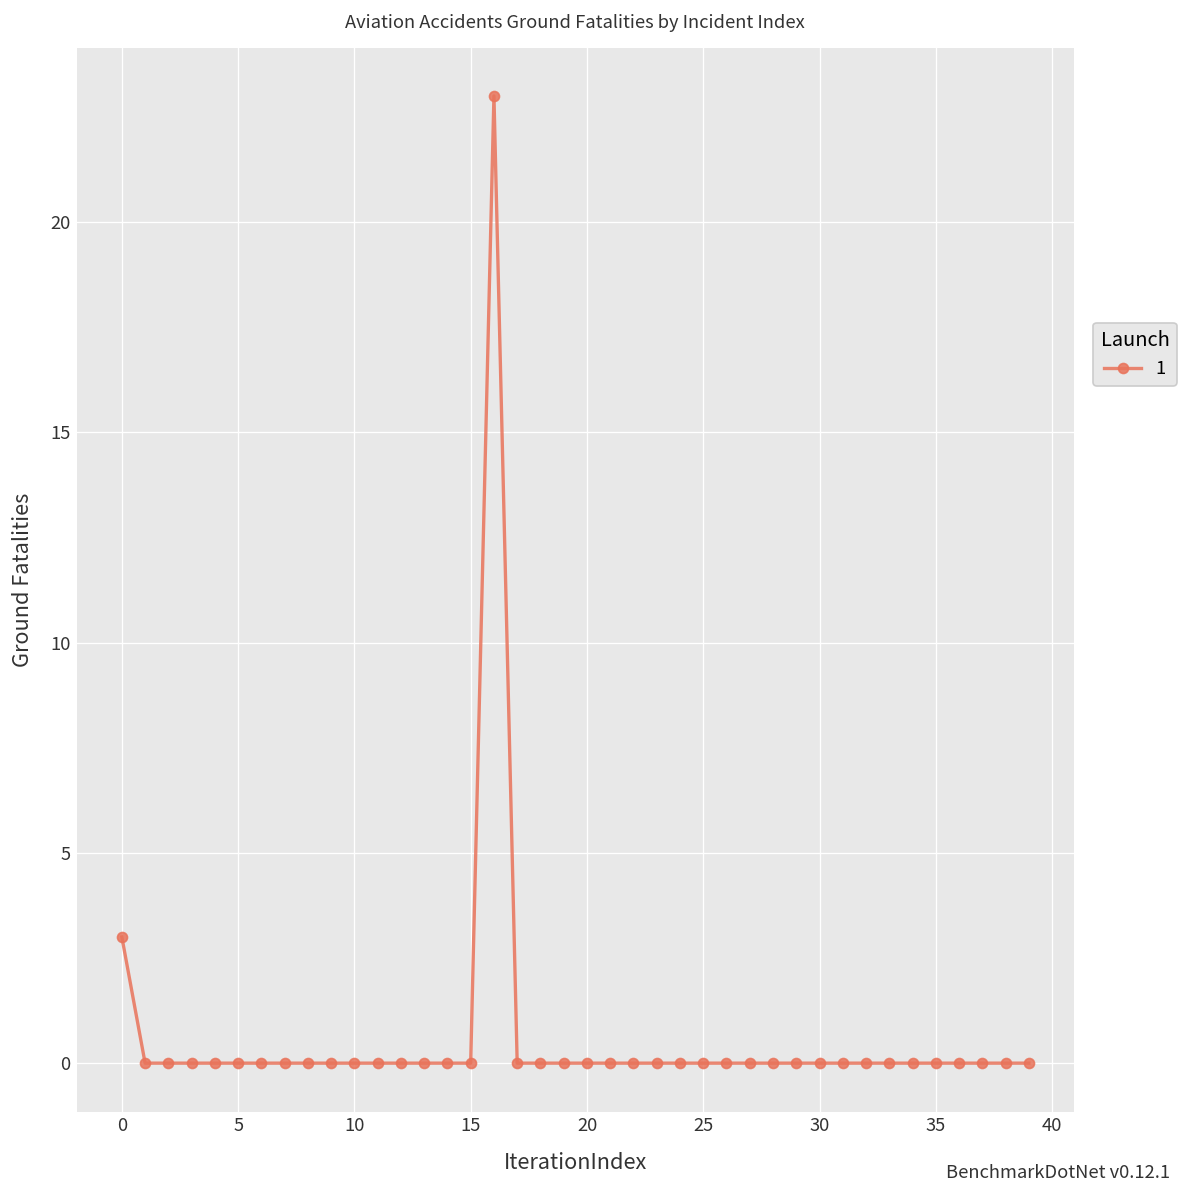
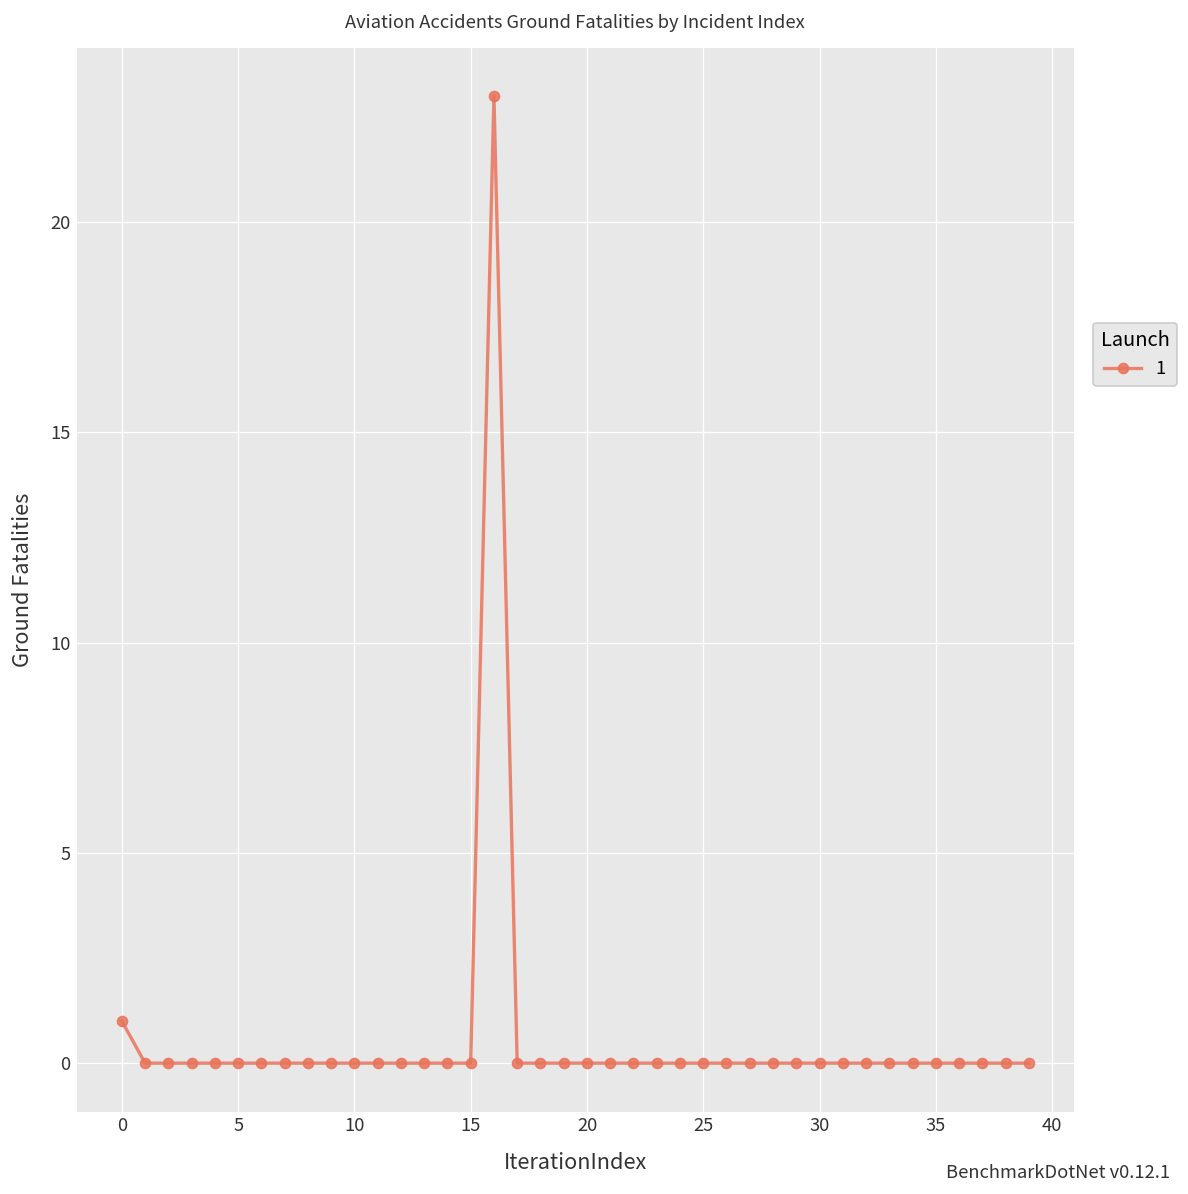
  {
-   "0": 3,
+   "0": 1,
    "5": 0,
    "10": 0,
    "15": 0,
    "20": 0,
    "25": 0,
    "30": 0,
    "35": 0
  }
